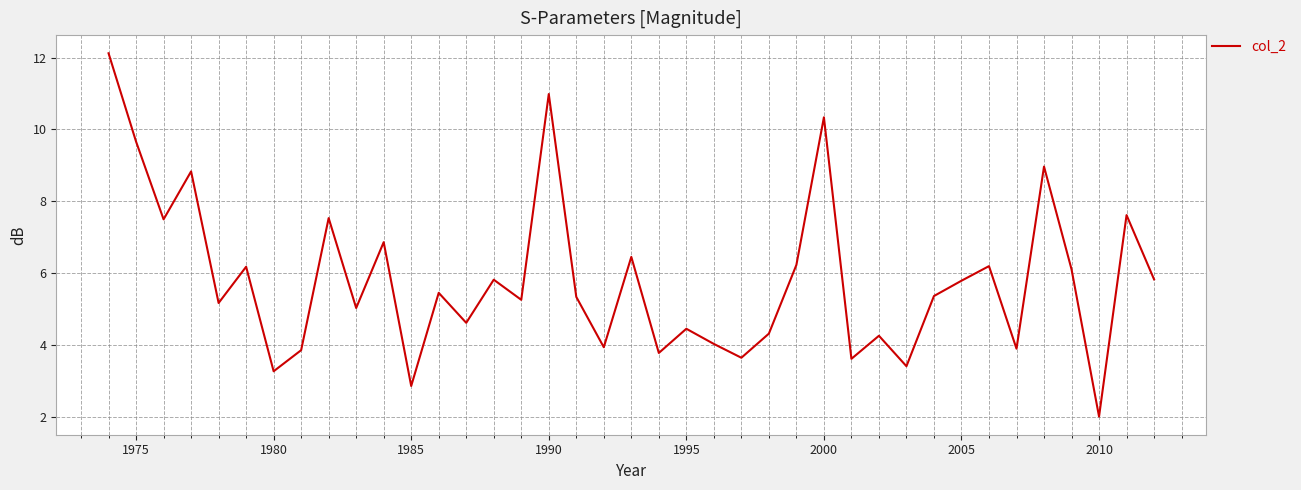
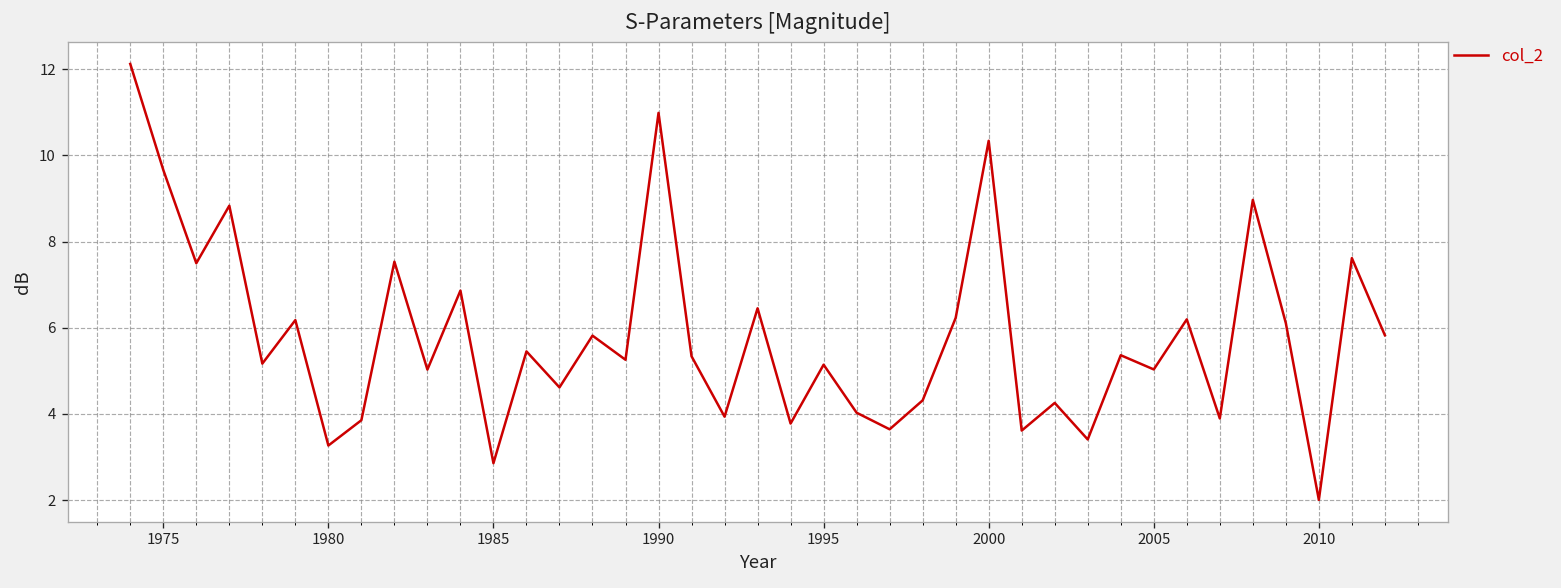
  {
    "1975": 9.7,
    "1980": 3.3,
    "1985": 2.9,
    "1990": 11.0,
-   "1995": 4.5,
+   "1995": 5.1,
    "2000": 10.3,
-   "2005": 5.8,
+   "2005": 5.0,
    "2010": 2.0
  }
